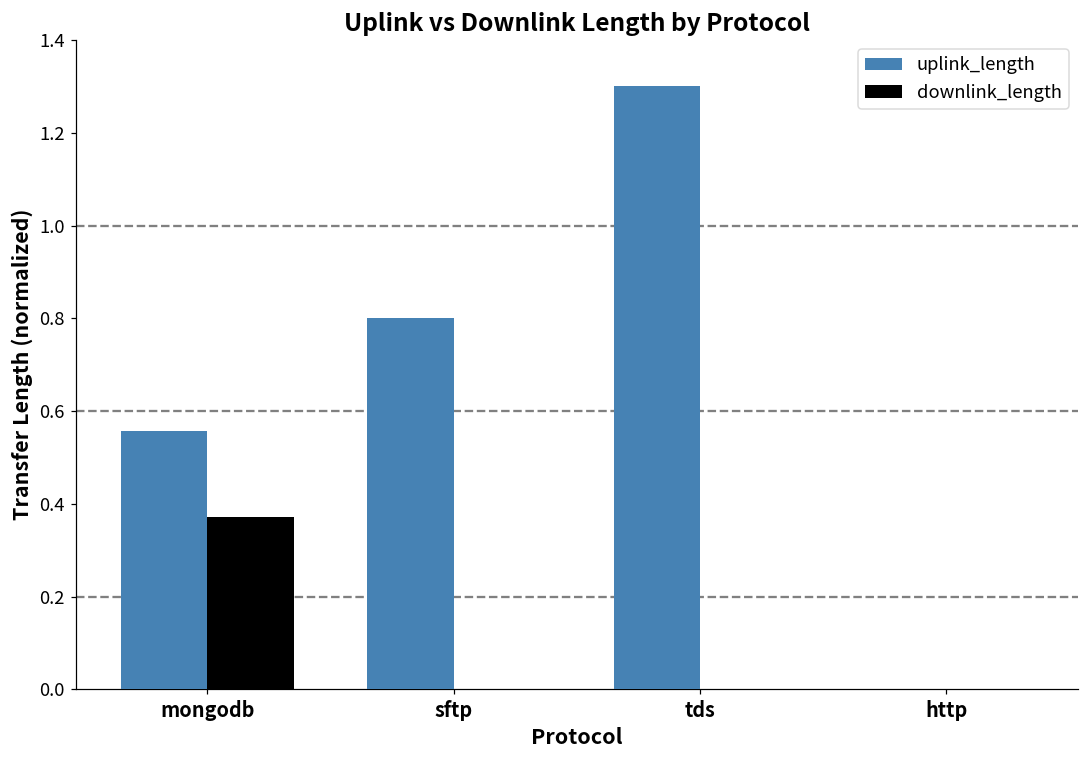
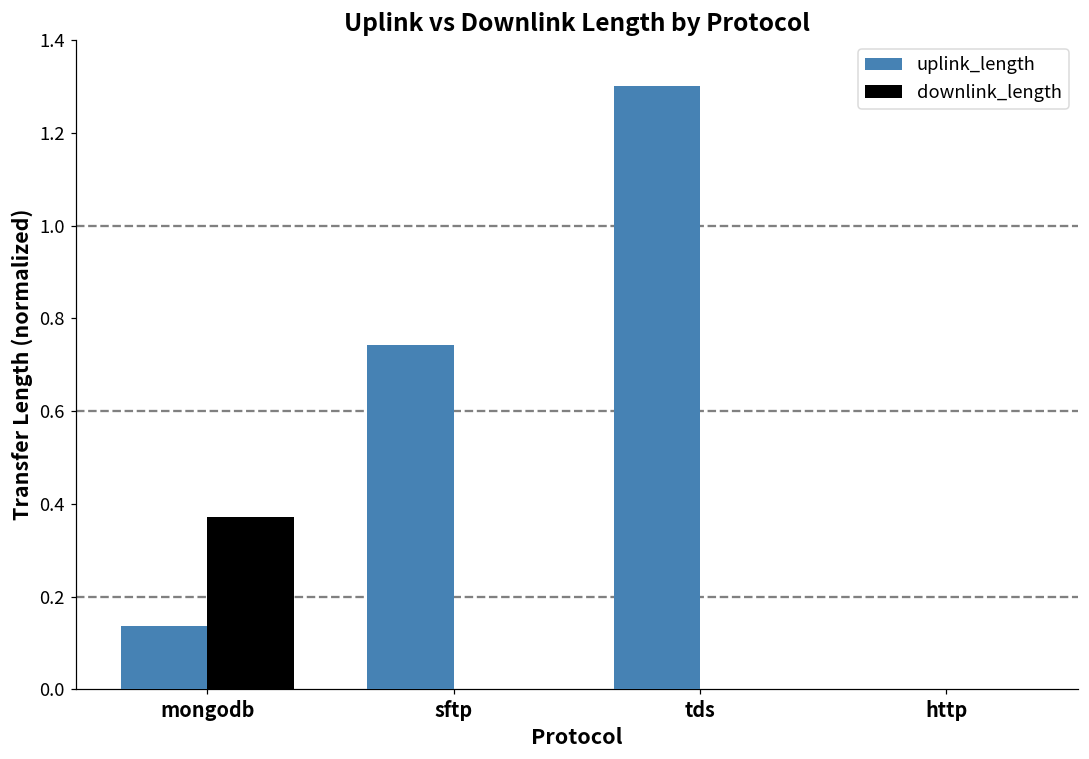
  {
    "uplink_length": {
-     "mongodb": 0.56,
-     "sftp": 0.80,
+     "mongodb": 0.14,
+     "sftp": 0.74,
      "tds": 1.30
    },
    "downlink_length": {
      "mongodb": 0.37
    }
  }
